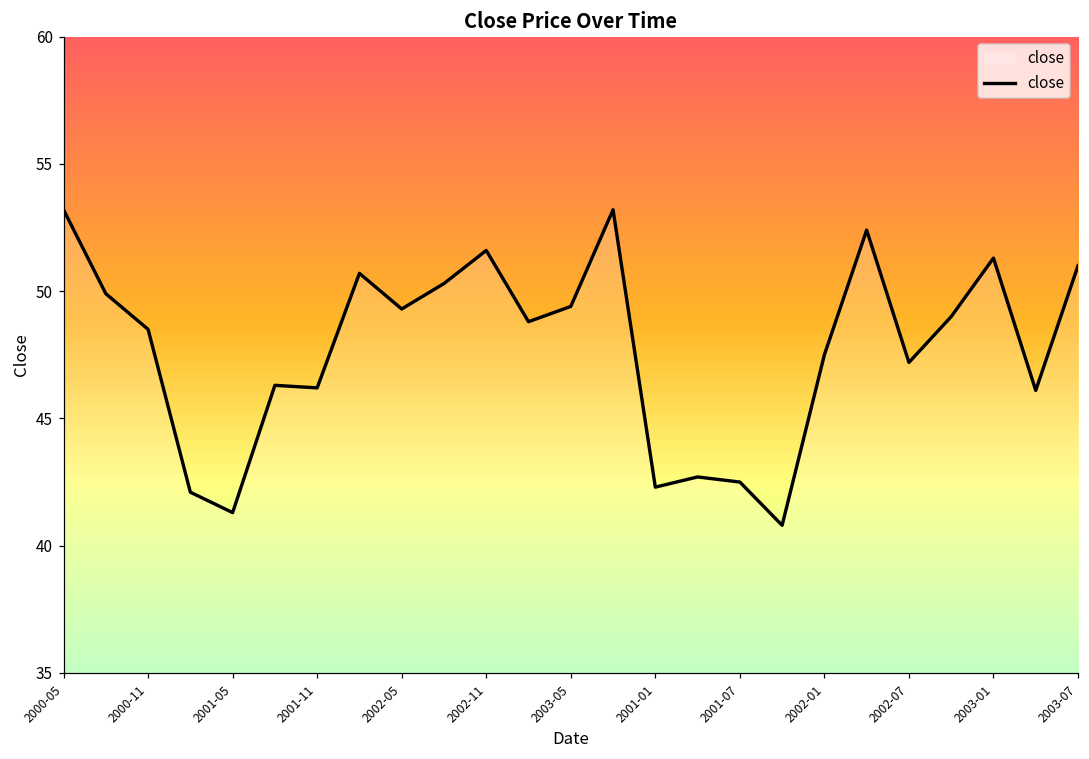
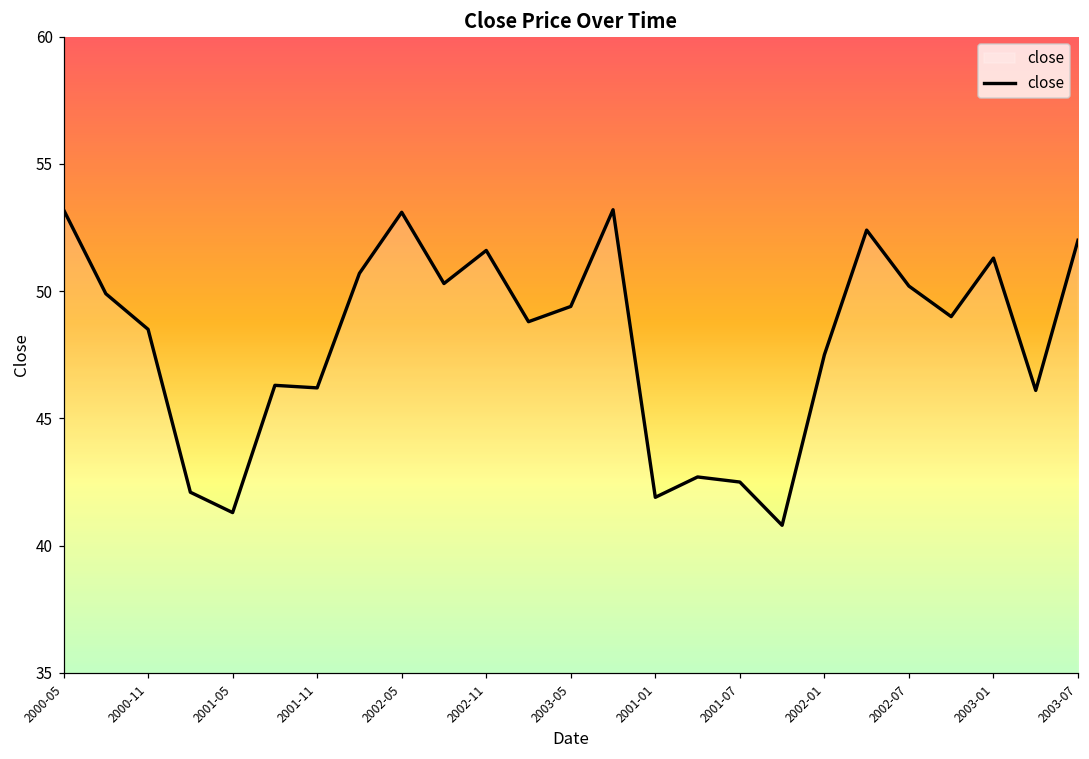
  {
    "2000-05": 53.2,
    "2000-11": 48.5,
    "2001-05": 41.3,
    "2001-11": 46.2,
-   "2002-05": 49.3,
+   "2002-05": 53.1,
    "2002-11": 51.6,
    "2003-05": 49.4,
-   "2001-01": 42.3,
+   "2001-01": 41.9,
    "2001-07": 42.5,
    "2002-01": 47.5,
-   "2002-07": 47.2,
+   "2002-07": 50.2,
    "2003-01": 51.3,
-   "2003-07": 51
+   "2003-07": 52
  }
